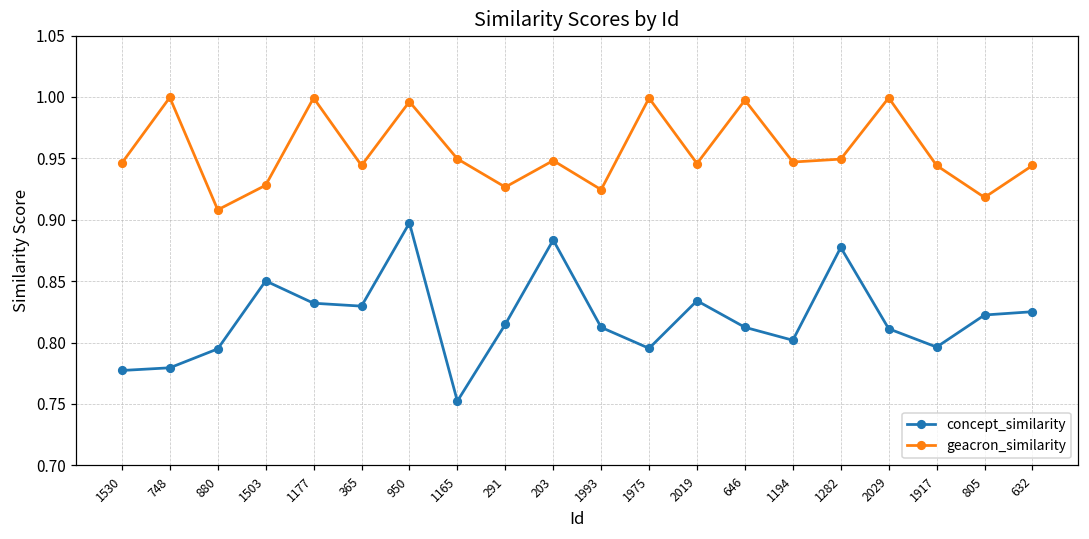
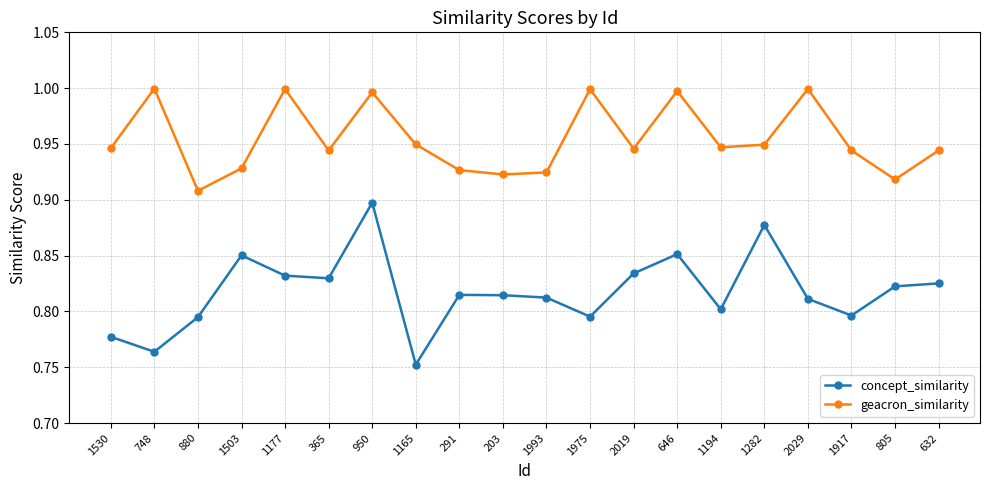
  {
    "concept_similarity": {
      "1530": 0.777,
-     "748": 0.779,
+     "748": 0.764,
      "880": 0.795,
      "1503": 0.850,
      "1177": 0.832,
      "365": 0.830,
      "950": 0.897,
      "1165": 0.752,
      "291": 0.815,
-     "203": 0.884,
+     "203": 0.815,
      "1993": 0.812,
      "1975": 0.795,
      "2019": 0.834,
-     "646": 0.812,
+     "646": 0.851,
      "1194": 0.802,
      "1282": 0.877,
      "2029": 0.811,
      "1917": 0.796,
      "805": 0.822,
      "632": 0.825
    },
    "geacron_similarity": {
      "1530": 0.946,
      "748": 1.000,
      "880": 0.908,
      "1503": 0.928,
      "1177": 0.999,
      "365": 0.944,
      "950": 0.996,
      "1165": 0.950,
      "291": 0.927,
-     "203": 0.948,
+     "203": 0.923,
      "1993": 0.925,
      "1975": 0.999,
      "2019": 0.946,
      "646": 0.997,
      "1194": 0.947,
      "1282": 0.949,
      "2029": 0.999,
      "1917": 0.944,
      "805": 0.918,
      "632": 0.944
    }
  }
